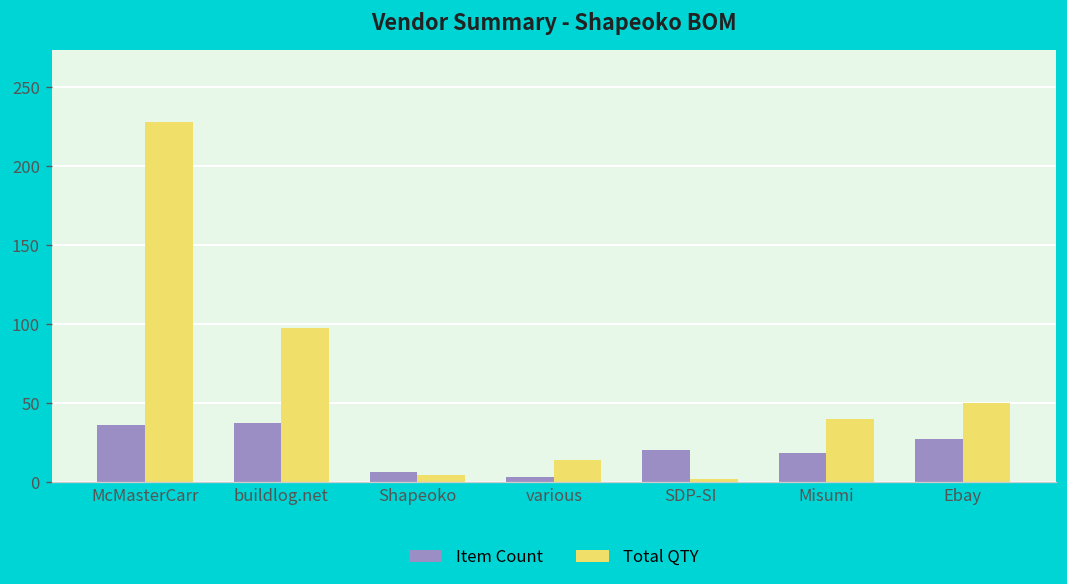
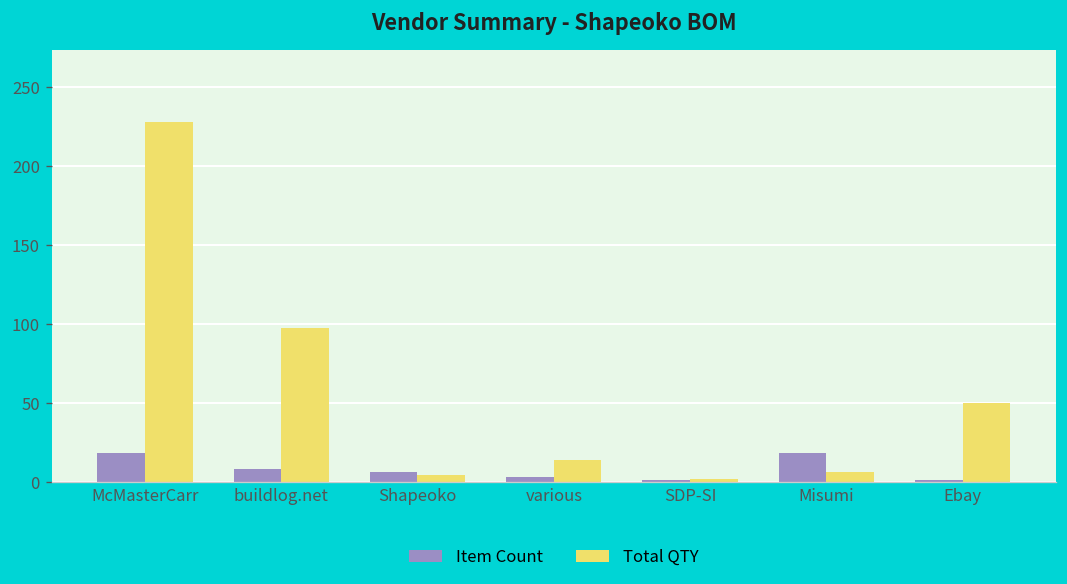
  {
    "Item Count": {
-     "McMasterCarr": 36,
-     "buildlog.net": 37,
+     "McMasterCarr": 18,
+     "buildlog.net": 8,
      "Shapeoko": 6,
      "various": 3,
-     "SDP-SI": 20,
+     "SDP-SI": 1,
      "Misumi": 18,
-     "Ebay": 27
+     "Ebay": 1
    },
    "Total QTY": {
      "McMasterCarr": 228,
      "buildlog.net": 97,
      "Shapeoko": 4,
      "various": 14,
      "SDP-SI": 2,
-     "Misumi": 40,
+     "Misumi": 6,
      "Ebay": 50
    }
  }
